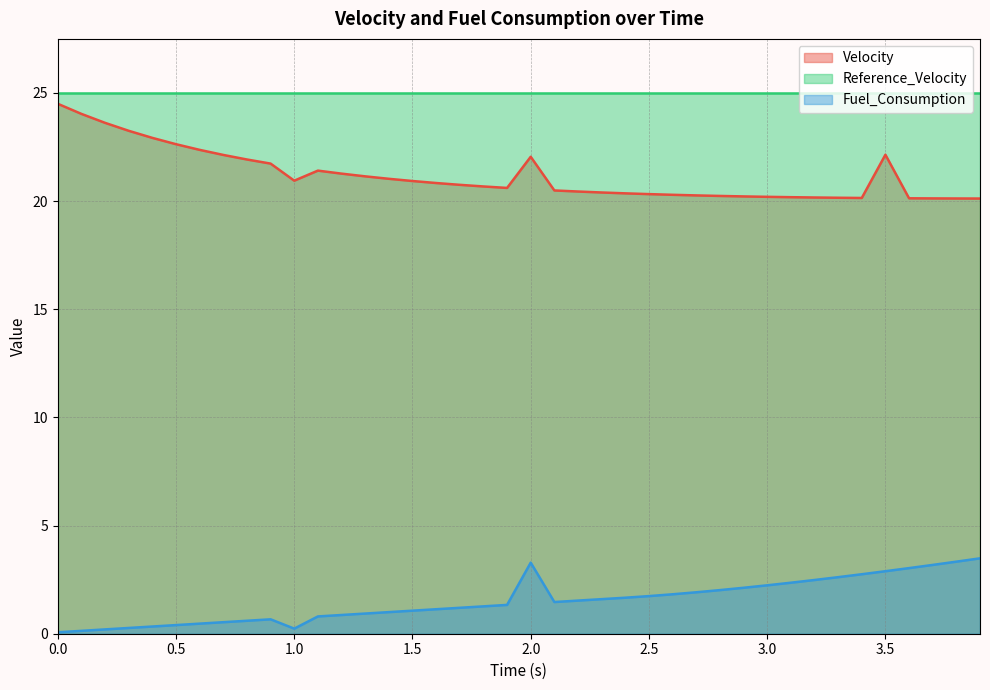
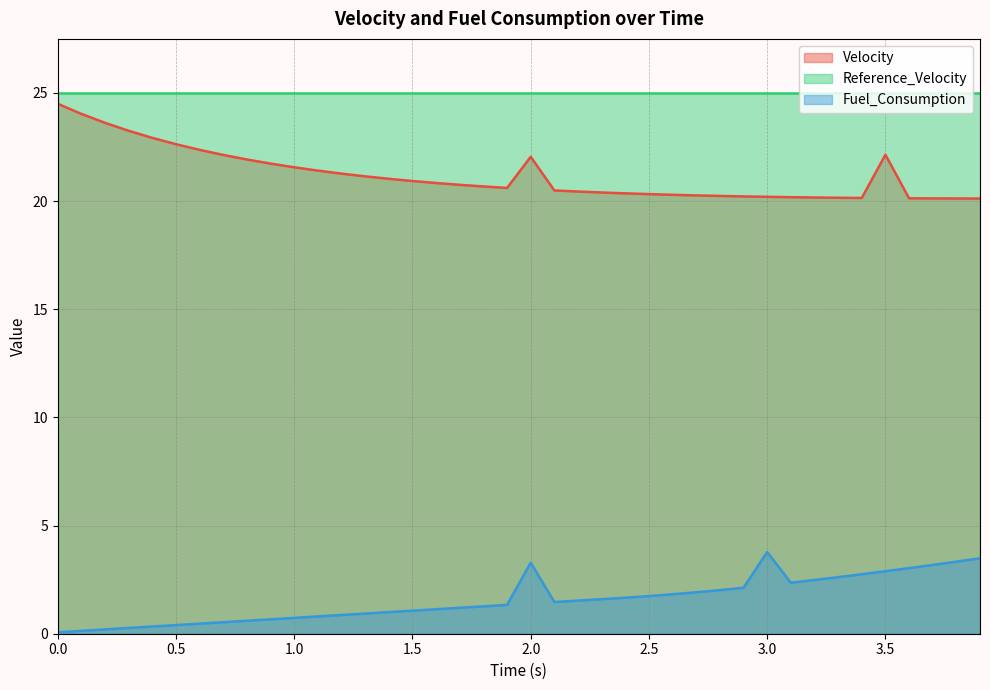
  {
    "Velocity": {
      "0.0": 24.5,
      "0.5": 22.6,
-     "1.0": 20.9,
+     "1.0": 21.6,
      "1.5": 20.9,
      "2.0": 22.0,
      "2.5": 20.3,
      "3.0": 20.2,
      "3.5": 22.1
    },
    "Reference_Velocity": {
      "0.0": 25.0,
      "0.5": 25.0,
      "1.0": 25.0,
      "1.5": 25.0,
      "2.0": 25.0,
      "2.5": 25.0,
      "3.0": 25.0
    },
    "Fuel_Consumption": {
      "0.0": 0.1,
      "0.5": 0.4,
-     "1.0": 0.2,
+     "1.0": 0.7,
      "1.5": 1.1,
      "2.0": 3.3,
      "2.5": 1.7,
-     "3.0": 2.2,
+     "3.0": 3.8,
      "3.5": 2.9
    }
  }
